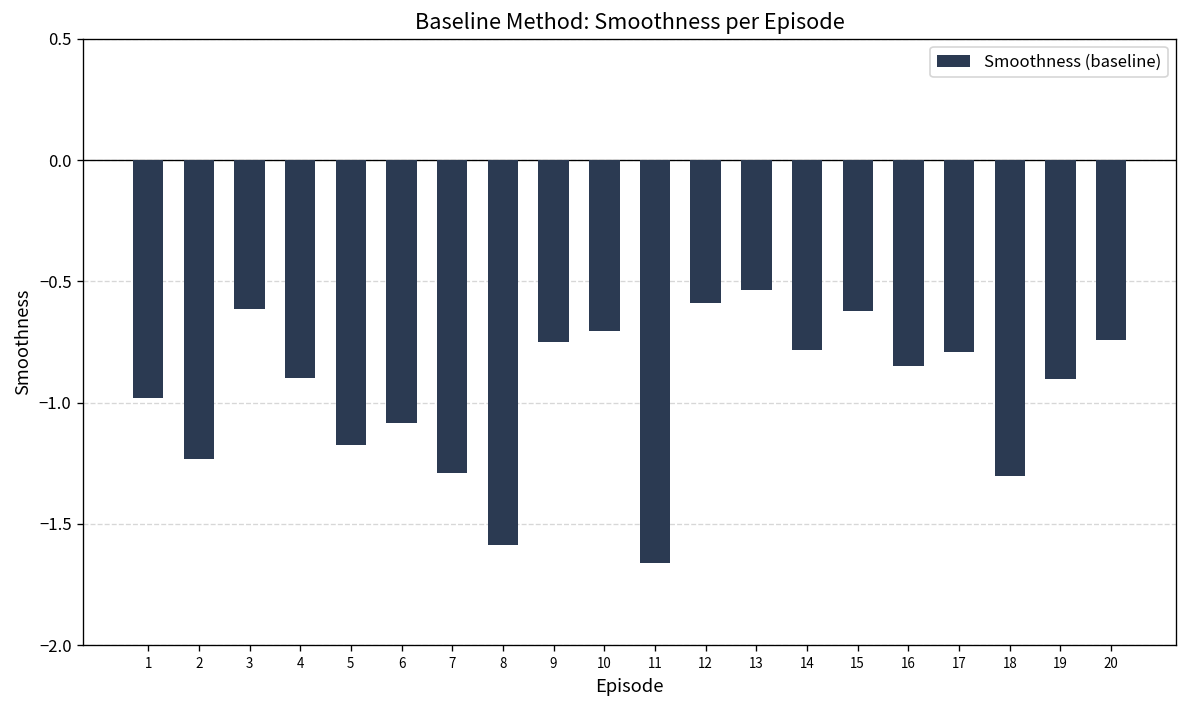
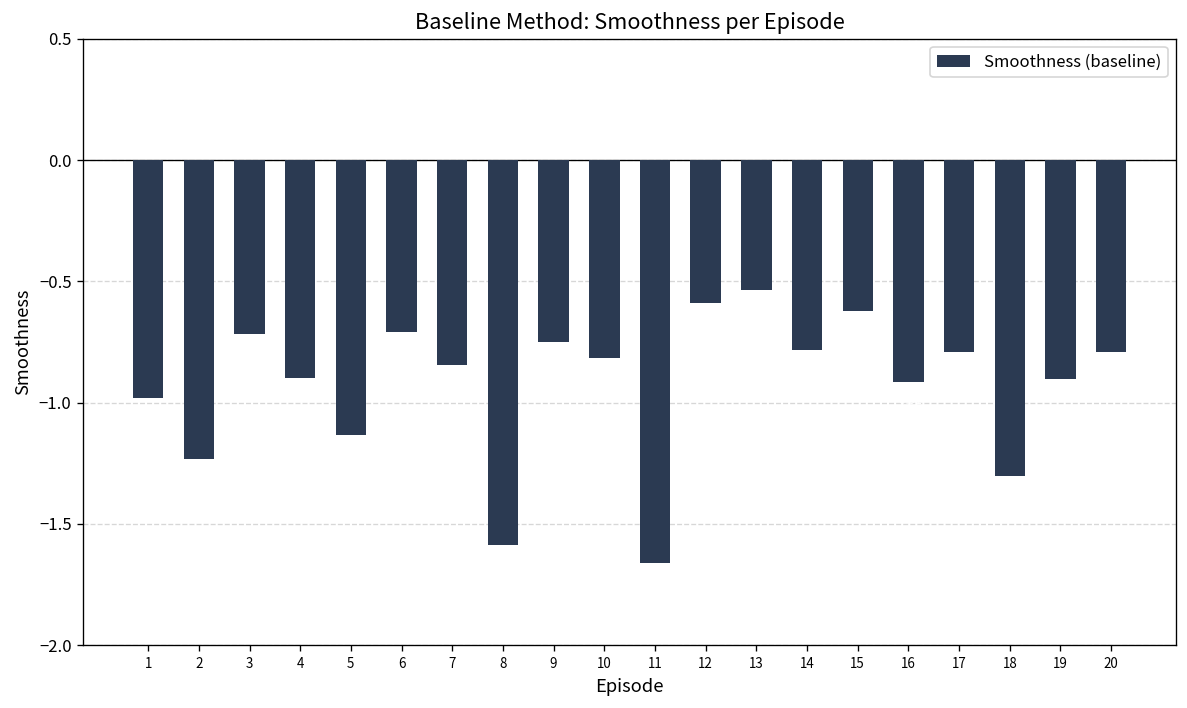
  {
    "1": -0.98,
    "2": -1.23,
-   "3": -0.62,
+   "3": -0.72,
    "4": -0.90,
-   "5": -1.17,
-   "6": -1.08,
-   "7": -1.29,
+   "5": -1.13,
+   "6": -0.71,
+   "7": -0.85,
    "8": -1.59,
    "9": -0.75,
-   "10": -0.70,
+   "10": -0.82,
    "11": -1.66,
    "12": -0.59,
    "13": -0.54,
    "14": -0.78,
    "15": -0.62,
-   "16": -0.85,
+   "16": -0.91,
    "17": -0.79,
    "18": -1.30,
    "19": -0.90,
-   "20": -0.74
+   "20": -0.79
  }
